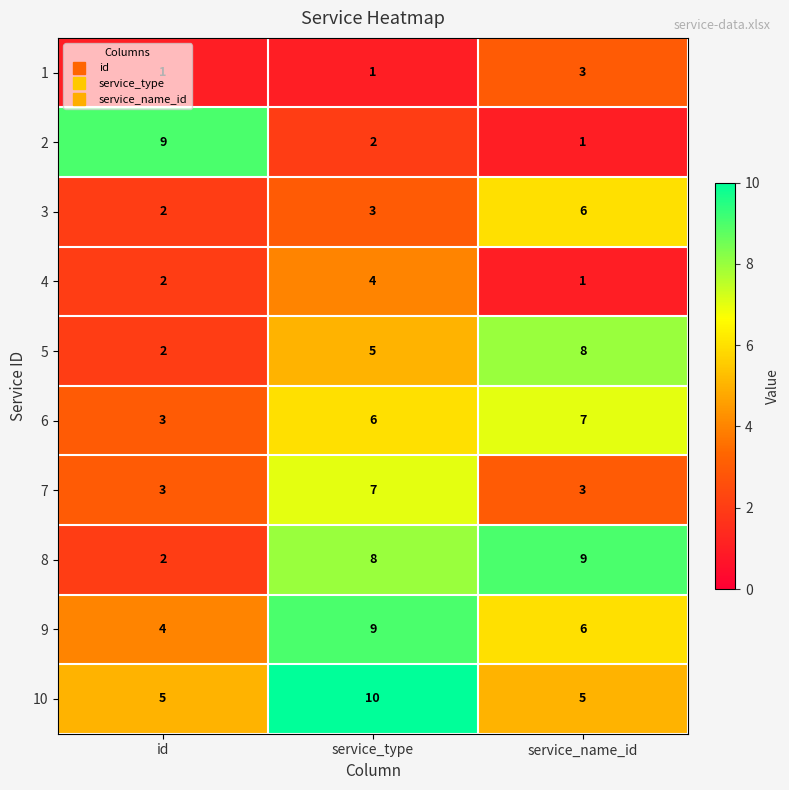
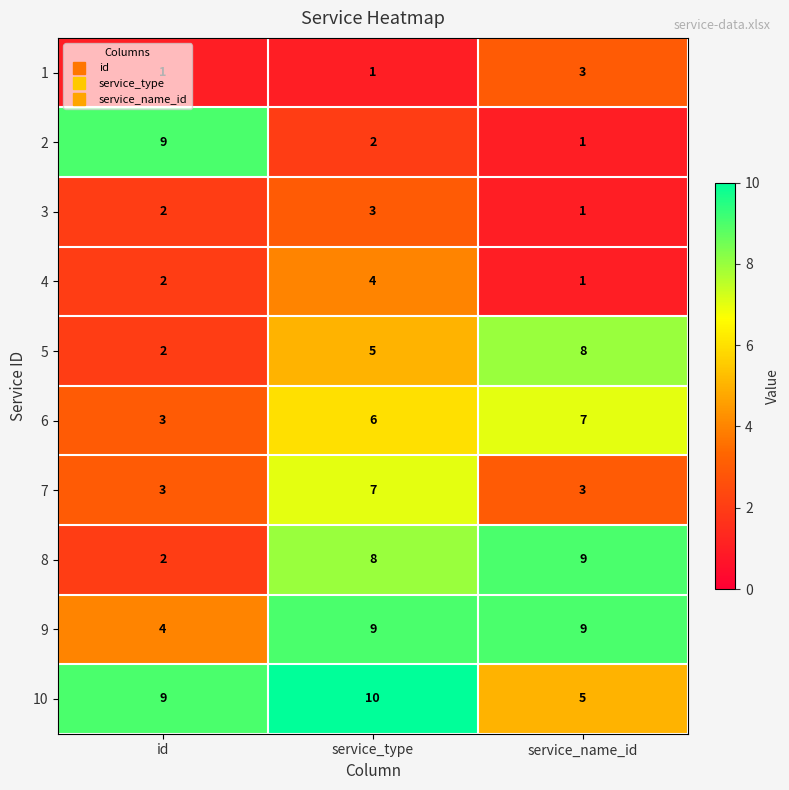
  {
    "1": {
      "service_type": 1,
      "service_name_id": 3
    },
    "2": {
      "id": 9,
      "service_type": 2,
      "service_name_id": 1
    },
    "3": {
      "id": 2,
      "service_type": 3,
-     "service_name_id": 6
+     "service_name_id": 1
    },
    "4": {
      "id": 2,
      "service_type": 4,
      "service_name_id": 1
    },
    "5": {
      "id": 2,
      "service_type": 5,
      "service_name_id": 8
    },
    "6": {
      "id": 3,
      "service_type": 6,
      "service_name_id": 7
    },
    "7": {
      "id": 3,
      "service_type": 7,
      "service_name_id": 3
    },
    "8": {
      "id": 2,
      "service_type": 8,
      "service_name_id": 9
    },
    "9": {
      "id": 4,
      "service_type": 9,
-     "service_name_id": 6
+     "service_name_id": 9
    },
    "10": {
-     "id": 5,
+     "id": 9,
      "service_type": 10,
      "service_name_id": 5
    }
  }
